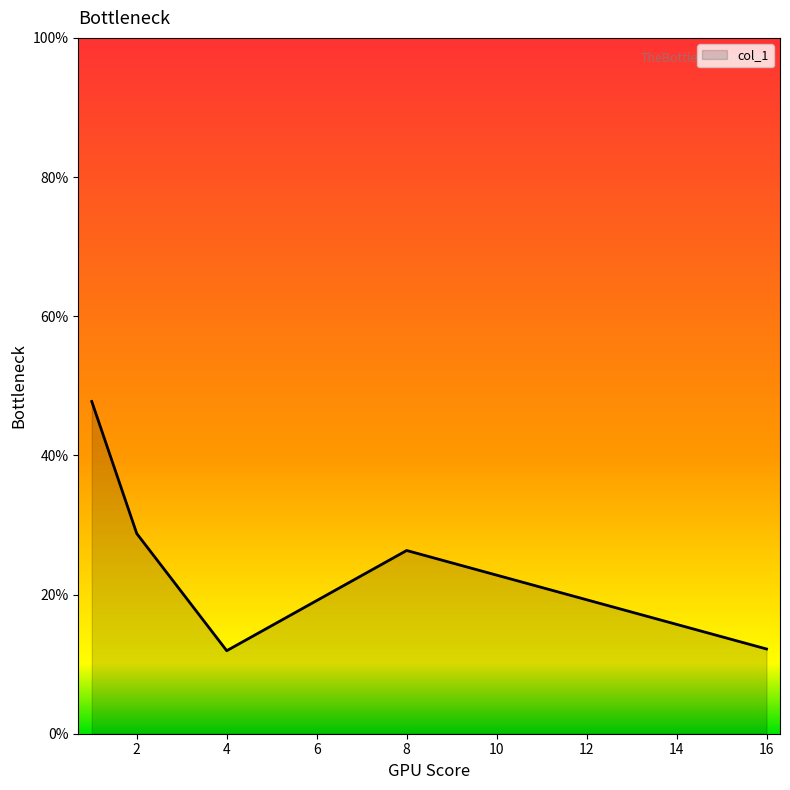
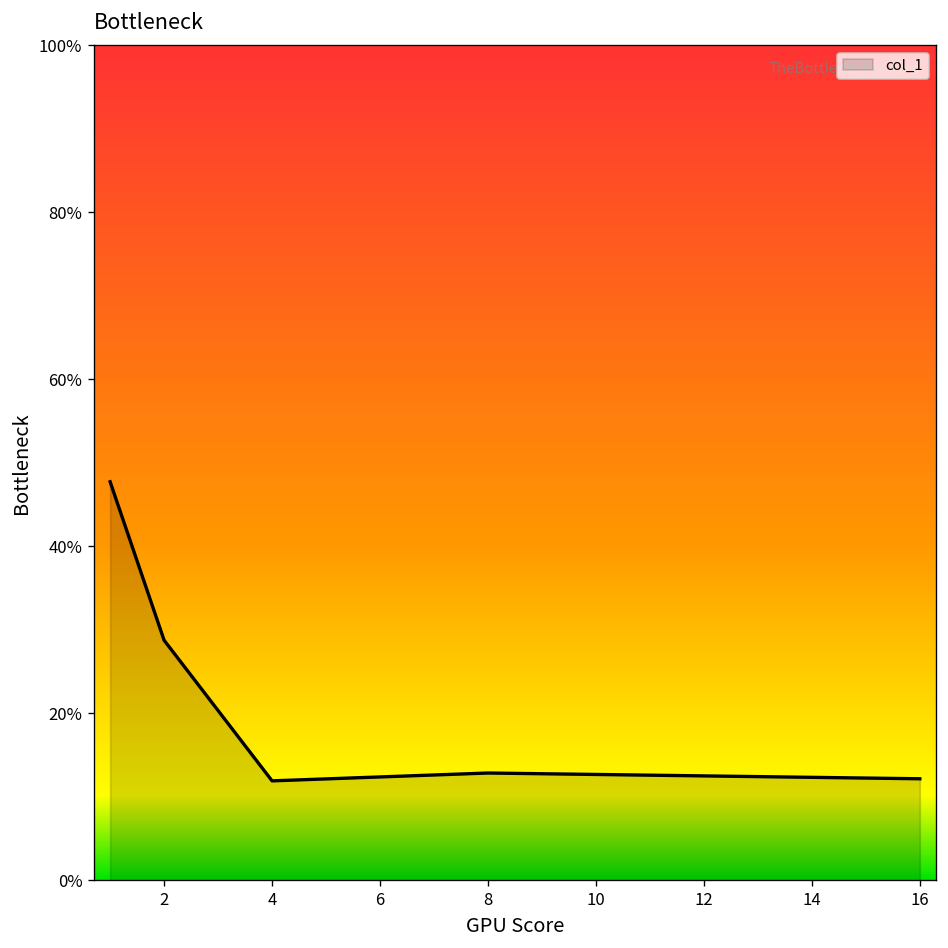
  {
    "2": "29%",
    "4": "12%",
-   "8": "26%",
+   "8": "13%",
    "16": "12%"
  }
